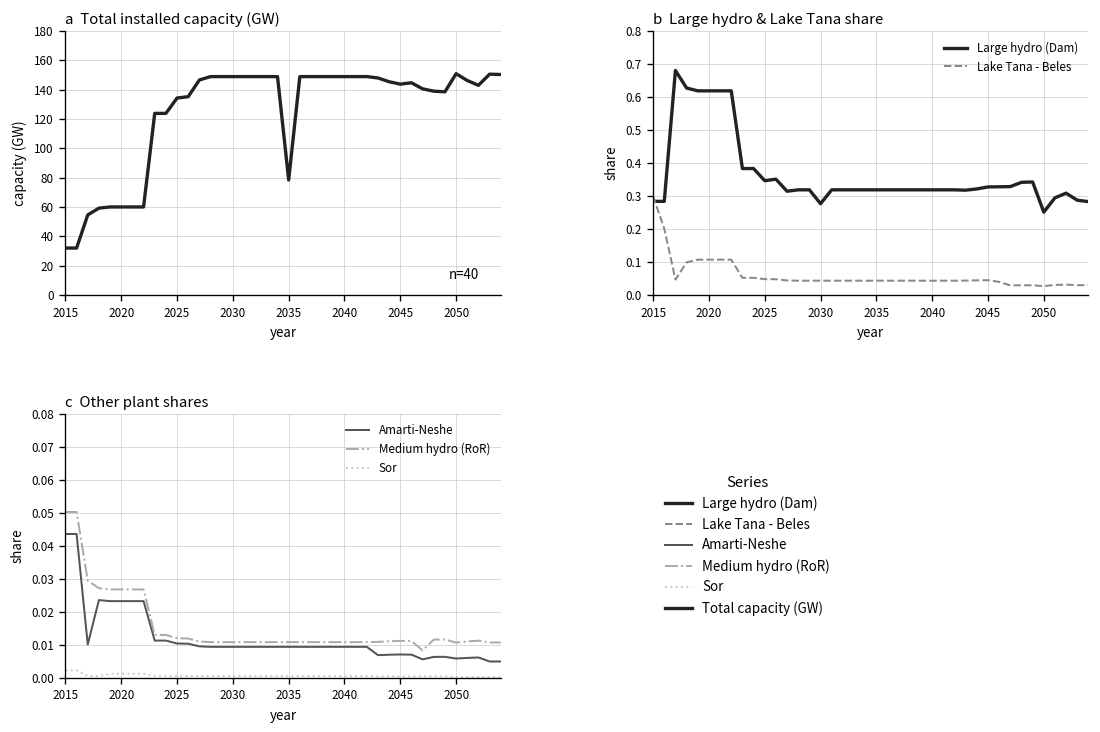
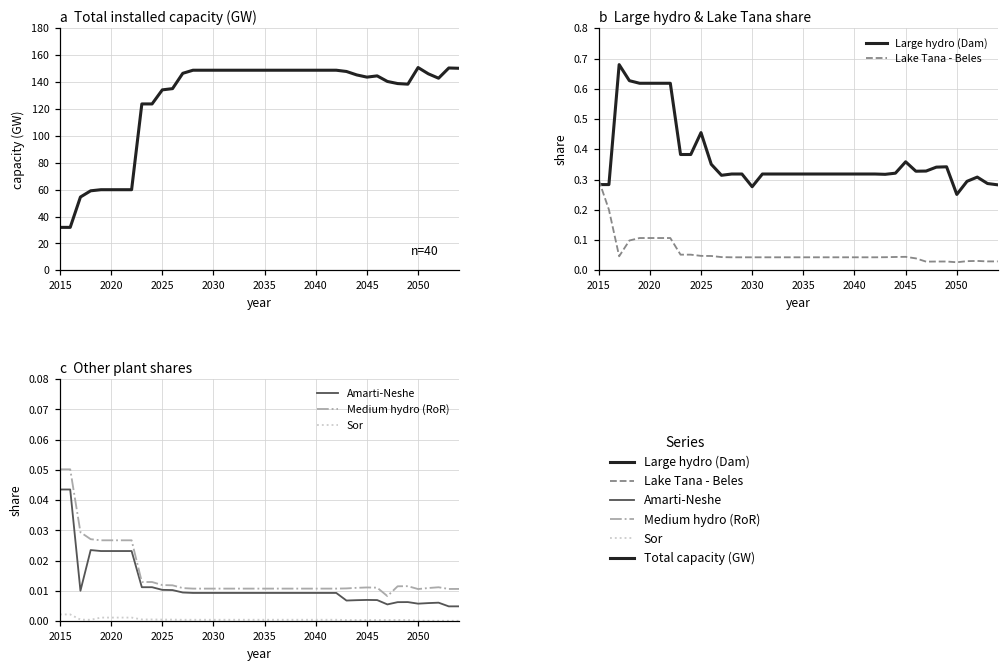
  {
    "a Total installed capacity (GW)": {
      "2015": 32,
      "2020": 60,
      "2025": 134,
      "2030": 149,
-     "2035": 78,
+     "2035": 149,
      "2040": 149,
      "2045": 144,
      "2050": 151
    },
    "b Large hydro & Lake Tana share": {
      "Large hydro (Dam)": {
        "2015": 0.28,
        "2020": 0.62,
-       "2025": 0.35,
+       "2025": 0.46,
        "2030": 0.28,
        "2035": 0.32,
        "2040": 0.32,
-       "2045": 0.33,
+       "2045": 0.36,
        "2050": 0.25
      },
      "Lake Tana - Beles": {
        "2015": 0.30,
        "2020": 0.11,
        "2025": 0.05,
        "2030": 0.04,
        "2035": 0.04,
        "2040": 0.04,
        "2045": 0.04,
        "2050": 0.03
      }
    },
    "c Other plant shares": {
      "Amarti-Neshe": {
        "2015": 0.044,
        "2020": 0.023,
        "2025": 0.010,
        "2030": 0.009,
        "2035": 0.009,
        "2040": 0.009,
        "2045": 0.007,
        "2050": 0.006
      }
    }
  }
